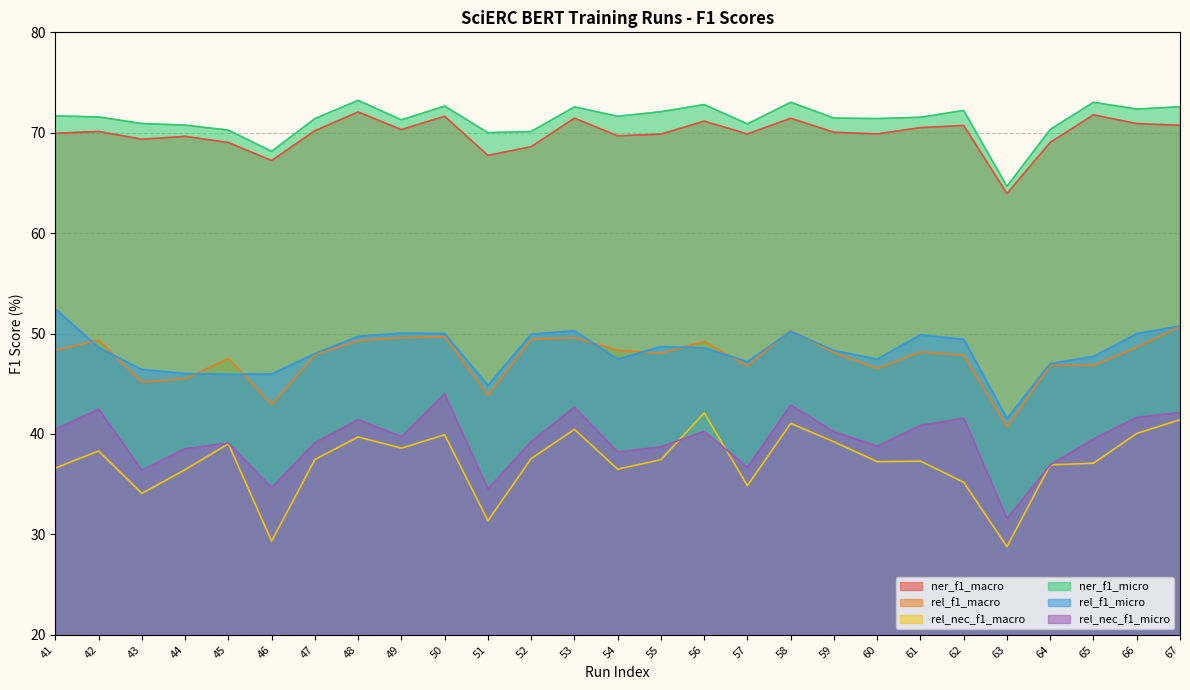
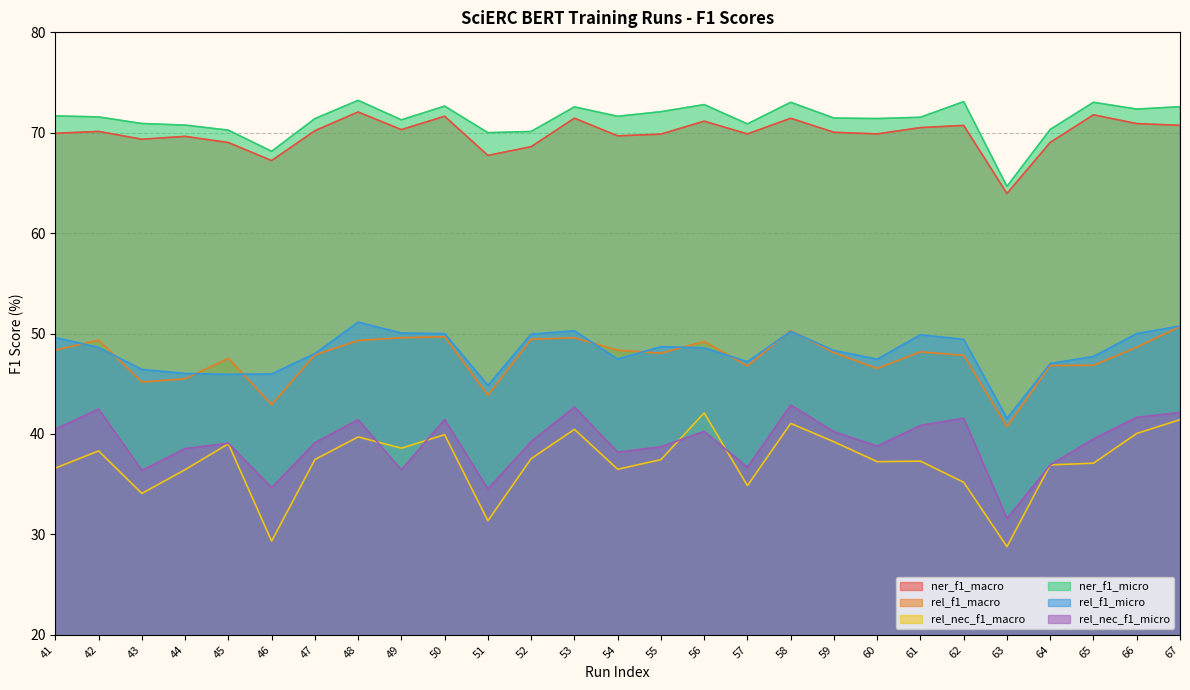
  {
    "rel_nec_f1_macro": {
      "41": 36.6,
      "42": 38.3,
      "43": 34.1,
      "44": 36.4,
      "46": 29.3,
      "47": 37.5,
      "48": 39.7,
      "49": 38.6,
      "50": 39.9,
      "51": 31.4,
      "52": 37.5,
      "53": 40.5,
      "54": 36.5,
      "55": 37.4,
      "56": 42.1,
      "57": 34.9,
      "58": 41.1,
      "59": 39.2,
      "60": 37.2,
      "61": 37.3,
      "62": 35.2,
      "63": 28.8,
      "65": 37.1,
      "66": 40.1,
      "67": 41.4
    },
    "ner_f1_micro": {
      "41": 71.7,
      "42": 71.6,
      "43": 70.9,
      "44": 70.8,
      "45": 70.3,
      "46": 68.2,
      "47": 71.4,
      "48": 73.2,
      "49": 71.3,
      "50": 72.7,
      "51": 70.0,
      "52": 70.1,
      "53": 72.6,
      "54": 71.6,
      "55": 72.1,
      "56": 72.8,
      "57": 70.9,
      "58": 73.0,
      "59": 71.5,
      "60": 71.4,
      "61": 71.5,
-     "62": 72.2,
+     "62": 73.1,
      "63": 64.7,
      "64": 70.3,
      "65": 73.0,
      "66": 72.4,
      "67": 72.6
    },
    "rel_f1_micro": {
-     "41": 52.5,
+     "41": 49.6,
      "42": 48.6,
      "43": 46.4,
      "44": 46.0,
      "45": 45.9,
      "46": 46.0,
-     "48": 49.7,
+     "48": 51.1,
      "49": 50.1,
      "50": 50.0,
      "51": 44.8,
      "52": 49.9,
      "53": 50.3,
      "54": 47.5,
      "55": 48.7,
      "56": 48.6,
      "57": 47.2,
      "60": 47.5,
      "61": 49.9,
      "62": 49.4,
      "63": 41.6,
      "65": 47.7,
      "66": 50.0
    },
    "rel_nec_f1_micro": {
      "41": 40.5,
      "42": 42.5,
      "43": 36.4,
      "44": 38.5,
      "46": 34.7,
      "47": 39.1,
      "48": 41.4,
-     "49": 39.7,
-     "50": 44.0,
+     "49": 36.4,
+     "50": 41.4,
      "51": 34.5,
      "52": 39.2,
      "53": 42.7,
      "54": 38.2,
      "55": 38.7,
      "56": 40.3,
      "57": 36.7,
      "58": 42.9,
      "59": 40.2,
      "60": 38.8,
      "61": 40.9,
      "62": 41.6,
      "63": 31.6,
      "65": 39.5,
      "66": 41.7,
      "67": 42.1
    }
  }
